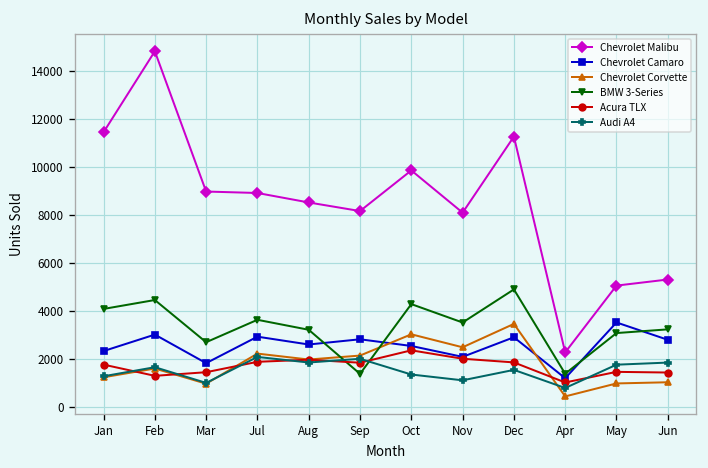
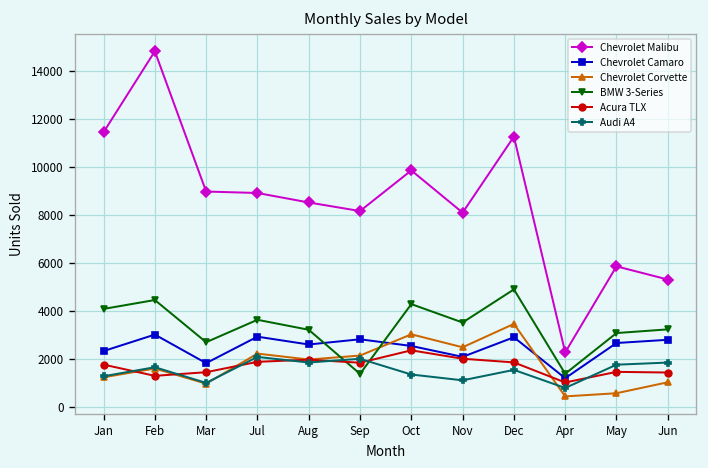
  {
    "Chevrolet Malibu": {
      "Jan": 11500,
      "Feb": 14800,
      "Mar": 9000,
      "Jul": 8900,
      "Aug": 8500,
      "Sep": 8200,
      "Oct": 9900,
      "Nov": 8100,
      "Dec": 11300,
      "Apr": 2300,
-     "May": 5100,
+     "May": 5900,
      "Jun": 5300
    },
    "Chevrolet Camaro": {
      "Jan": 2300,
      "Feb": 3000,
      "Mar": 1800,
      "Jul": 2900,
      "Aug": 2600,
      "Sep": 2800,
      "Oct": 2500,
      "Dec": 2900,
      "Apr": 1200,
-     "May": 3500,
+     "May": 2700,
      "Jun": 2800
    },
    "Chevrolet Corvette": {
      "Jul": 2200,
      "Sep": 2100,
      "Oct": 3000,
      "Nov": 2500,
      "Dec": 3500,
      "Apr": 400,
-     "May": 1000,
+     "May": 600,
      "Jun": 1000
    },
    "BMW 3-Series": {
      "Jan": 4100,
      "Feb": 4500,
      "Mar": 2700,
      "Jul": 3600,
      "Aug": 3200,
      "Sep": 1400,
      "Oct": 4300,
      "Nov": 3500,
      "Dec": 4900,
      "Apr": 1400,
      "May": 3100,
      "Jun": 3200
    },
    "Acura TLX": {
      "Jan": 1800,
      "Feb": 1300,
      "Mar": 1500,
      "Jul": 1900,
      "Sep": 1800,
      "Oct": 2400,
      "Dec": 1900,
      "Apr": 1000,
      "May": 1500,
      "Jun": 1400
    },
    "Audi A4": {
      "Jul": 2100,
      "Sep": 2000,
      "Oct": 1400,
      "Nov": 1100,
      "Dec": 1500,
      "Apr": 800,
      "May": 1800,
      "Jun": 1900
    }
  }
